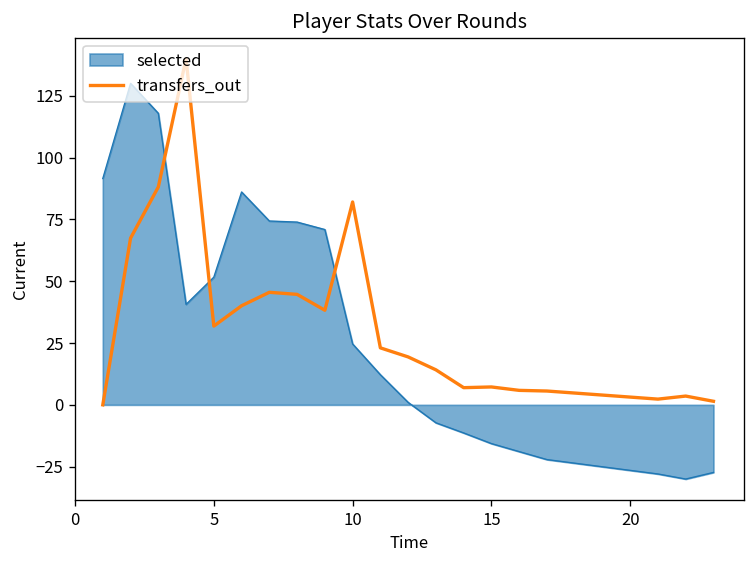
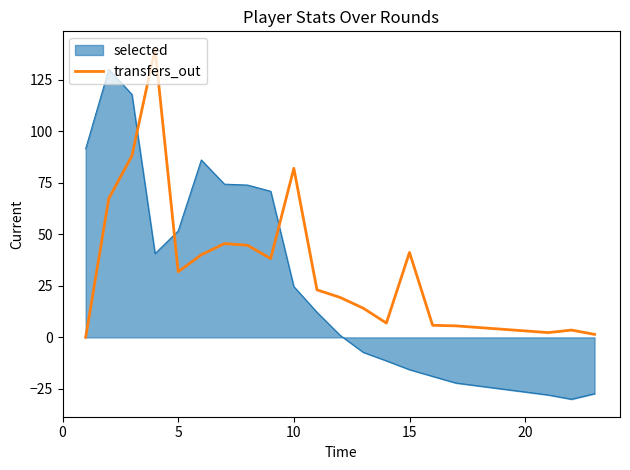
  {
    "transfers_out": {
      "5": 32,
      "10": 82,
-     "15": 7
+     "15": 41
    }
  }
